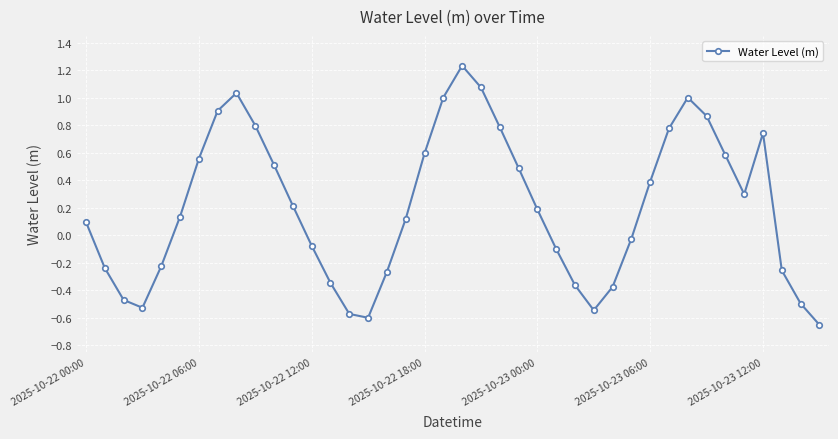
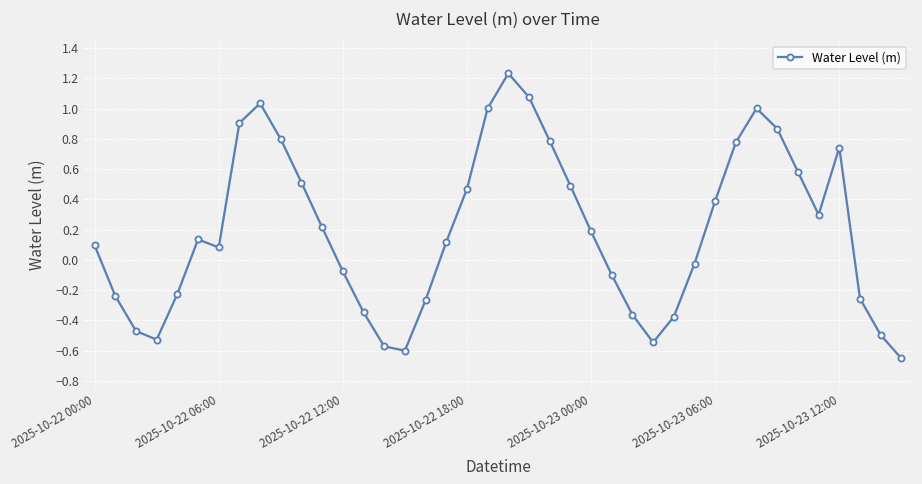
  {
    "2025-10-22 00:00": 0.10,
-   "2025-10-22 06:00": 0.56,
+   "2025-10-22 06:00": 0.08,
    "2025-10-22 12:00": -0.08,
-   "2025-10-22 18:00": 0.59,
+   "2025-10-22 18:00": 0.47,
    "2025-10-23 00:00": 0.19,
    "2025-10-23 06:00": 0.39,
    "2025-10-23 12:00": 0.74
  }
